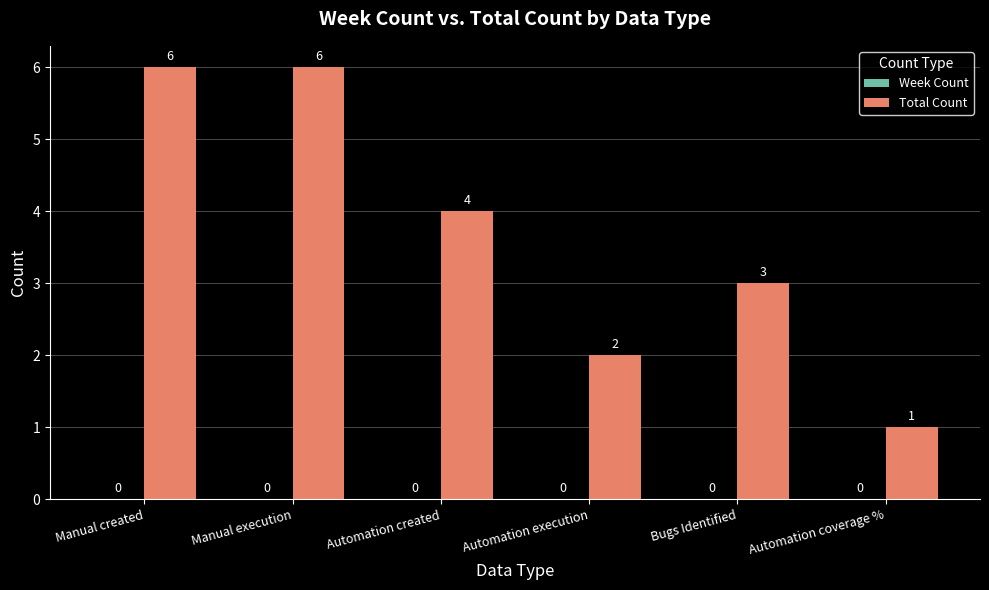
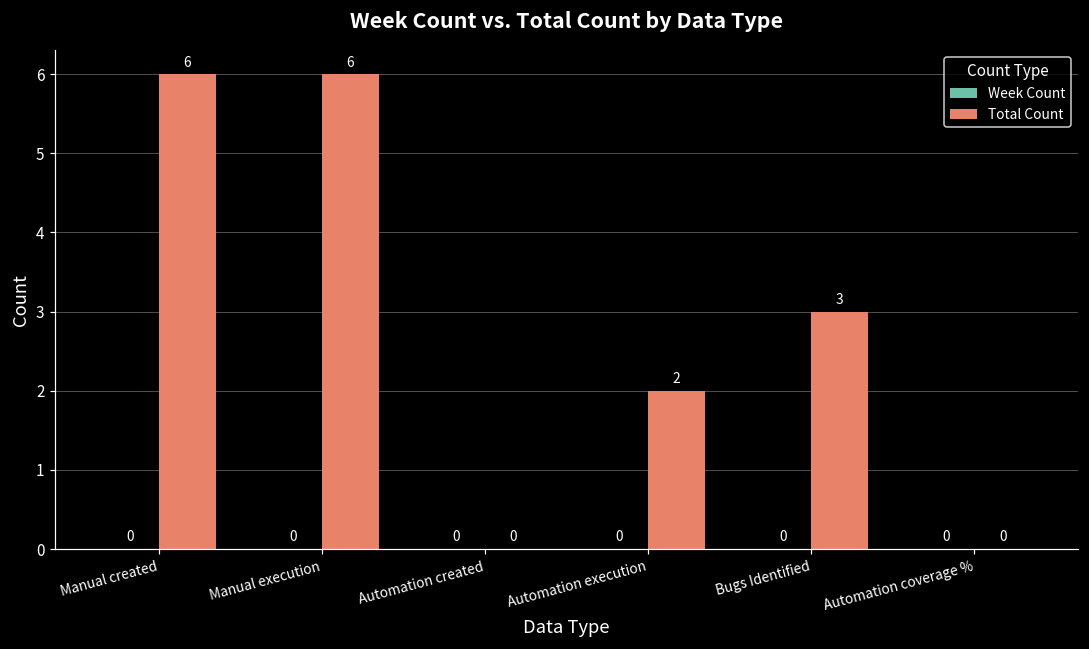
  {
    "Week Count": {
      "Manual created": 0,
      "Manual execution": 0,
      "Automation created": 0,
      "Automation execution": 0,
      "Bugs Identified": 0,
      "Automation coverage %": 0
    },
    "Total Count": {
      "Manual created": 6,
      "Manual execution": 6,
-     "Automation created": 4,
+     "Automation created": 0,
      "Automation execution": 2,
      "Bugs Identified": 3,
-     "Automation coverage %": 1
+     "Automation coverage %": 0
    }
  }
